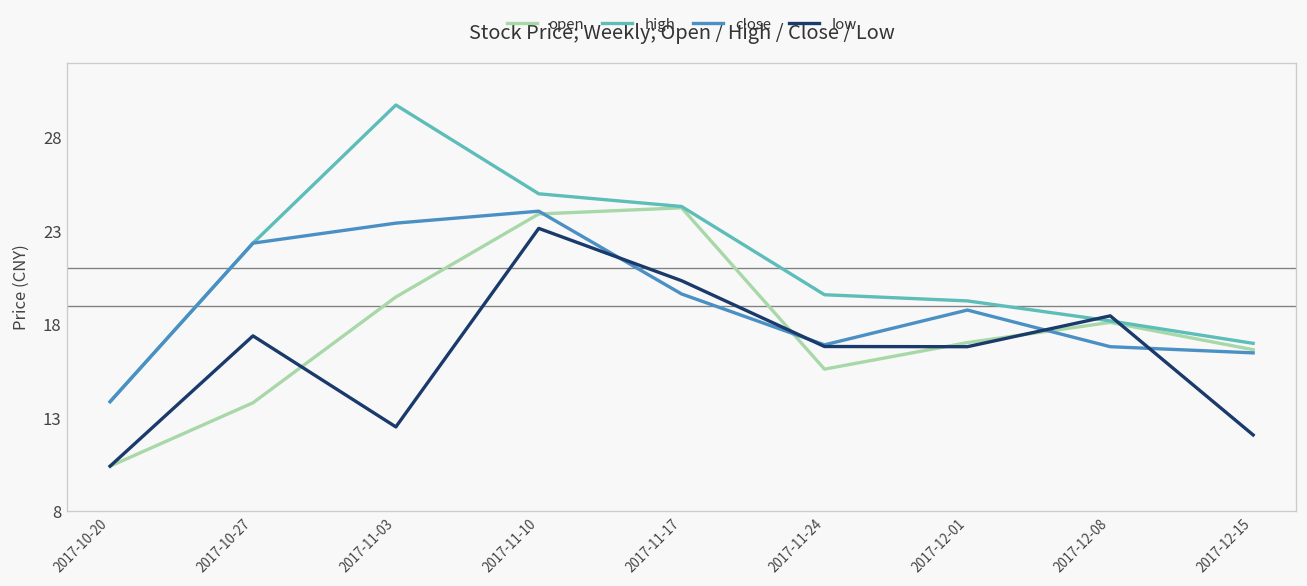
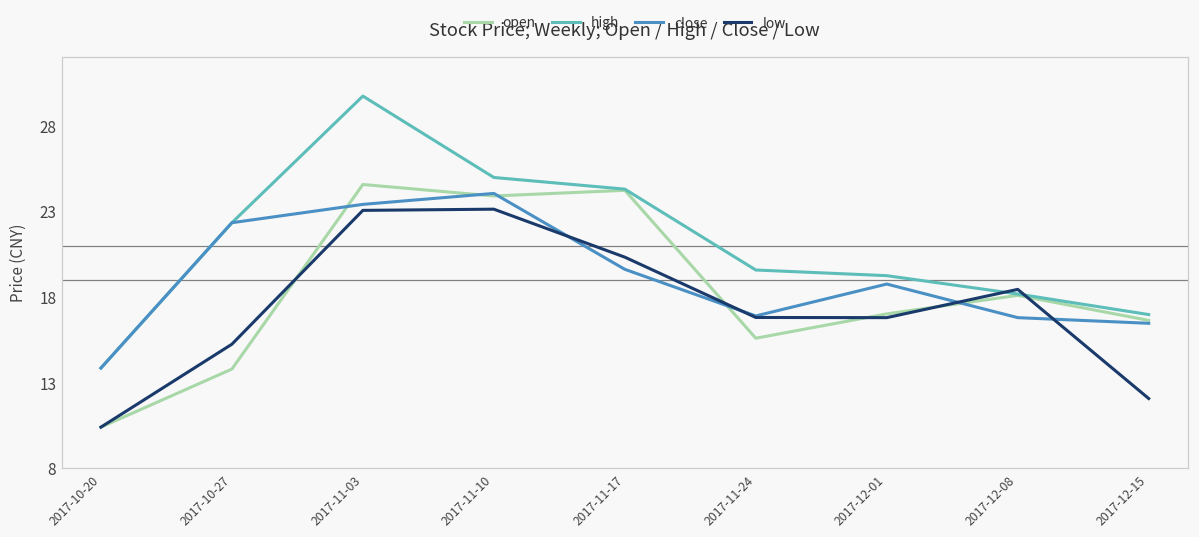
  {
    "open": {
      "2017-10-27": 13.8,
-     "2017-11-03": 19.5,
+     "2017-11-03": 24.6,
      "2017-11-24": 15.6,
      "2017-12-01": 17.0,
      "2017-12-15": 16.6
    },
    "low": {
-     "2017-10-27": 17.4,
-     "2017-11-03": 12.5,
+     "2017-10-27": 15.3,
+     "2017-11-03": 23.1,
      "2017-11-10": 23.1,
      "2017-11-17": 20.3,
      "2017-12-01": 16.8,
      "2017-12-08": 18.5,
      "2017-12-15": 12.1
    }
  }
